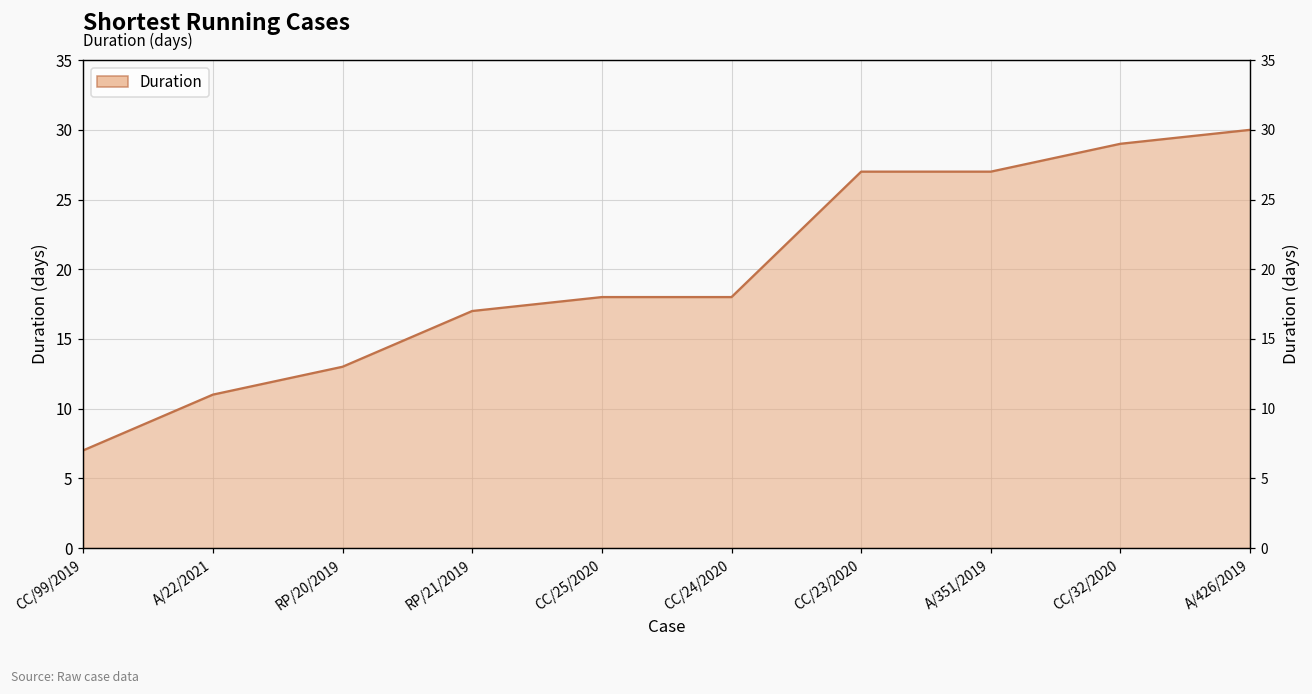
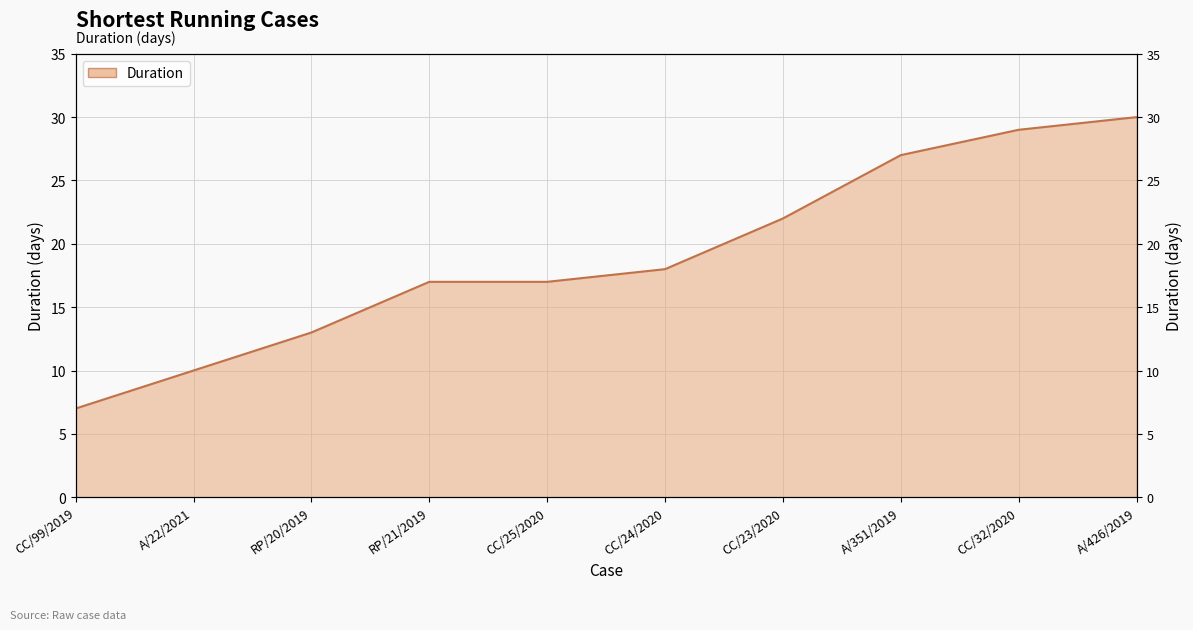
  {
    "CC/99/2019": 7,
-   "A/22/2021": 11,
+   "A/22/2021": 10,
    "RP/20/2019": 13,
    "RP/21/2019": 17,
-   "CC/25/2020": 18,
+   "CC/25/2020": 17,
    "CC/24/2020": 18,
-   "CC/23/2020": 27,
+   "CC/23/2020": 22,
    "A/351/2019": 27,
    "CC/32/2020": 29,
    "A/426/2019": 30
  }
